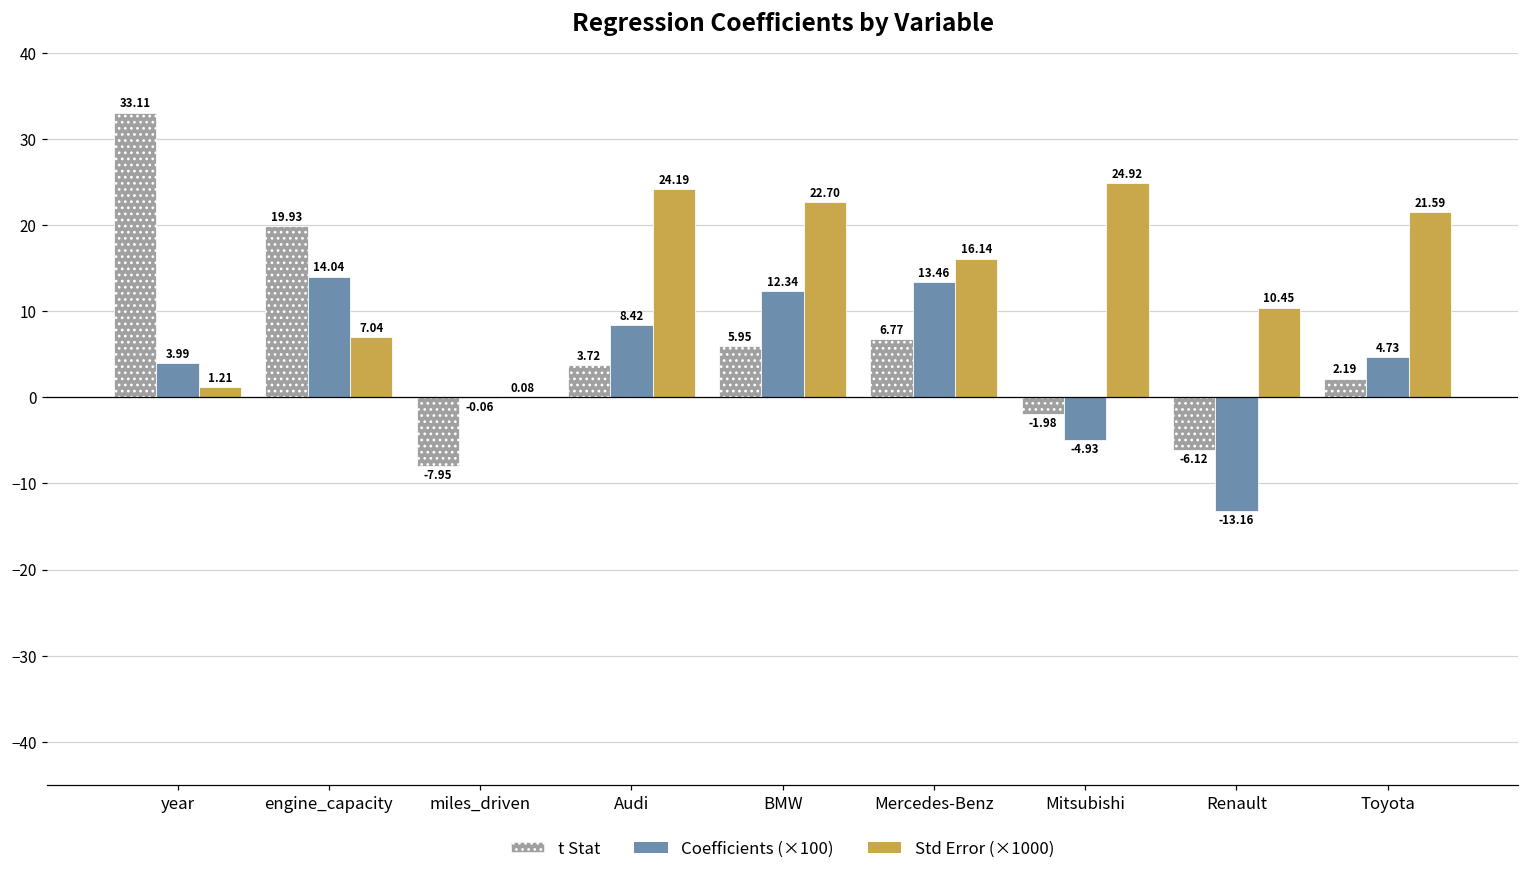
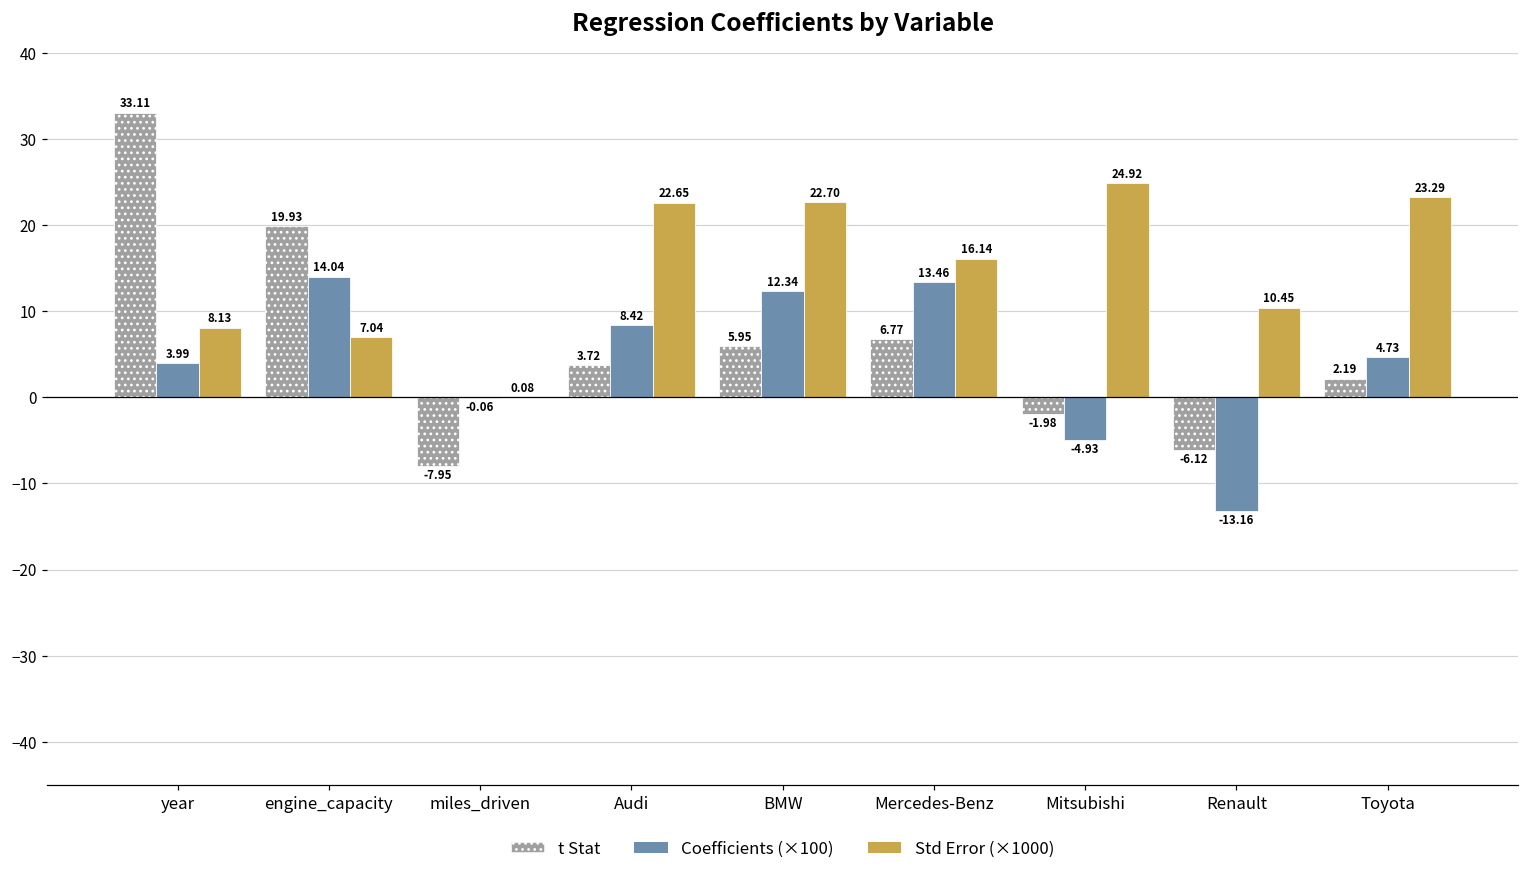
  {
    "Std Error (×1000)": {
-     "year": 1.21,
+     "year": 8.13,
      "engine_capacity": 7.04,
      "miles_driven": 0.08,
-     "Audi": 24.19,
+     "Audi": 22.65,
      "BMW": 22.70,
      "Mercedes-Benz": 16.14,
      "Mitsubishi": 24.92,
      "Renault": 10.45,
-     "Toyota": 21.59
+     "Toyota": 23.29
    }
  }
